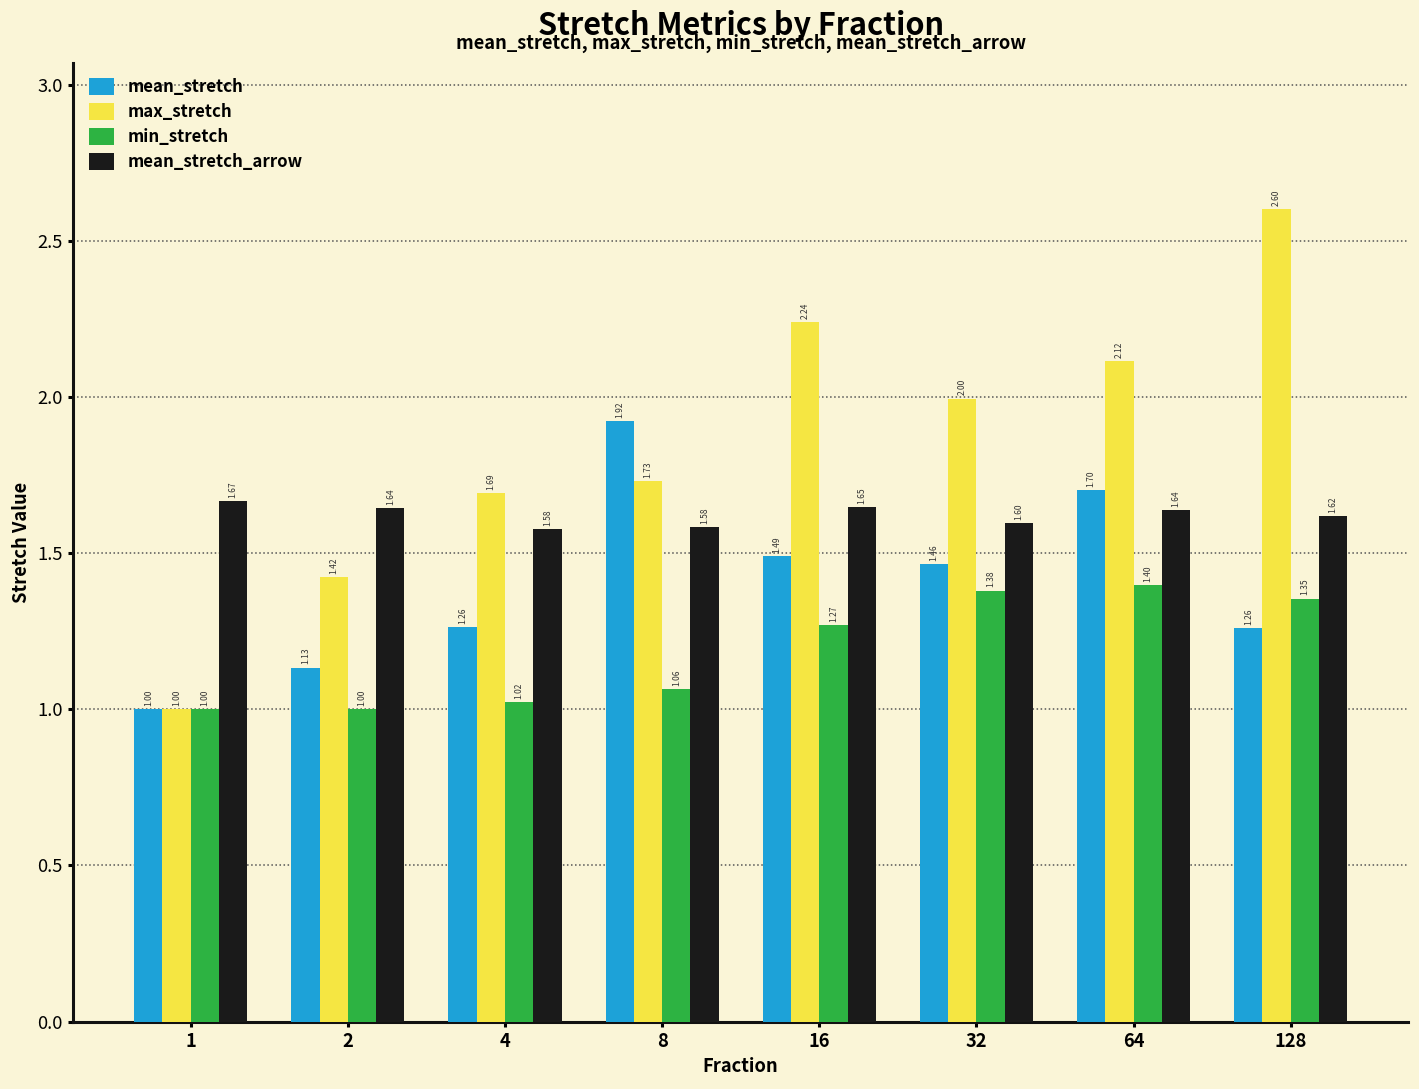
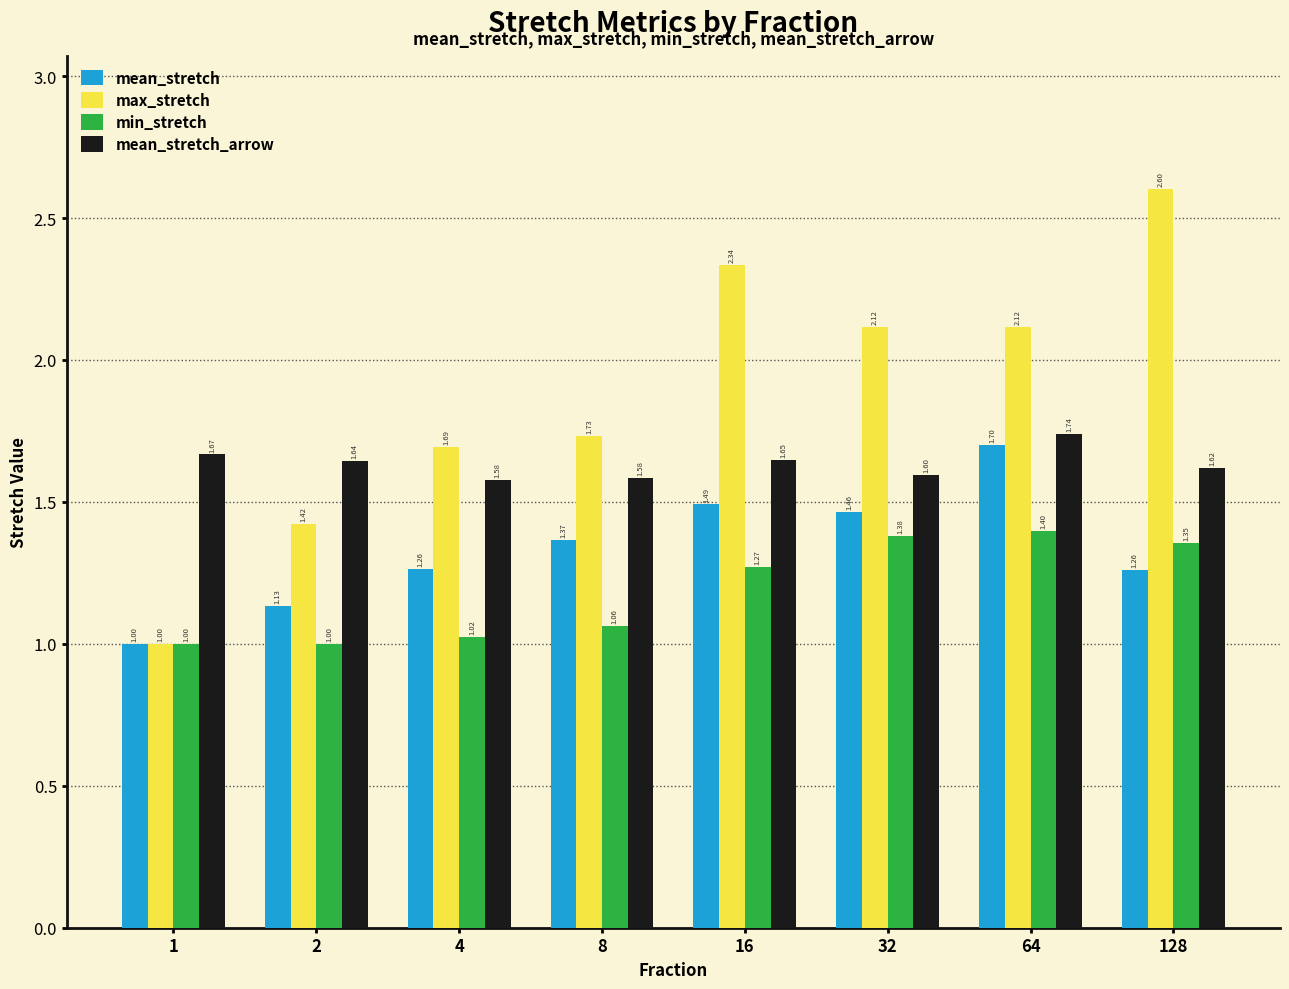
  {
    "mean_stretch": {
      "1": 1.00,
      "2": 1.13,
      "4": 1.26,
-     "8": 1.92,
+     "8": 1.37,
      "16": 1.49,
      "32": 1.46,
      "64": 1.70,
      "128": 1.26
    },
    "max_stretch": {
      "1": 1.00,
      "2": 1.42,
      "4": 1.69,
      "8": 1.73,
-     "16": 2.24,
-     "32": 2.00,
+     "16": 2.34,
+     "32": 2.12,
      "64": 2.12,
      "128": 2.60
    },
    "min_stretch": {
      "1": 1.00,
      "2": 1.00,
      "4": 1.02,
      "8": 1.06,
      "16": 1.27,
      "32": 1.38,
      "64": 1.40,
      "128": 1.35
    },
    "mean_stretch_arrow": {
      "1": 1.67,
      "2": 1.64,
      "4": 1.58,
      "8": 1.58,
      "16": 1.65,
      "32": 1.60,
-     "64": 1.64,
+     "64": 1.74,
      "128": 1.62
    }
  }
